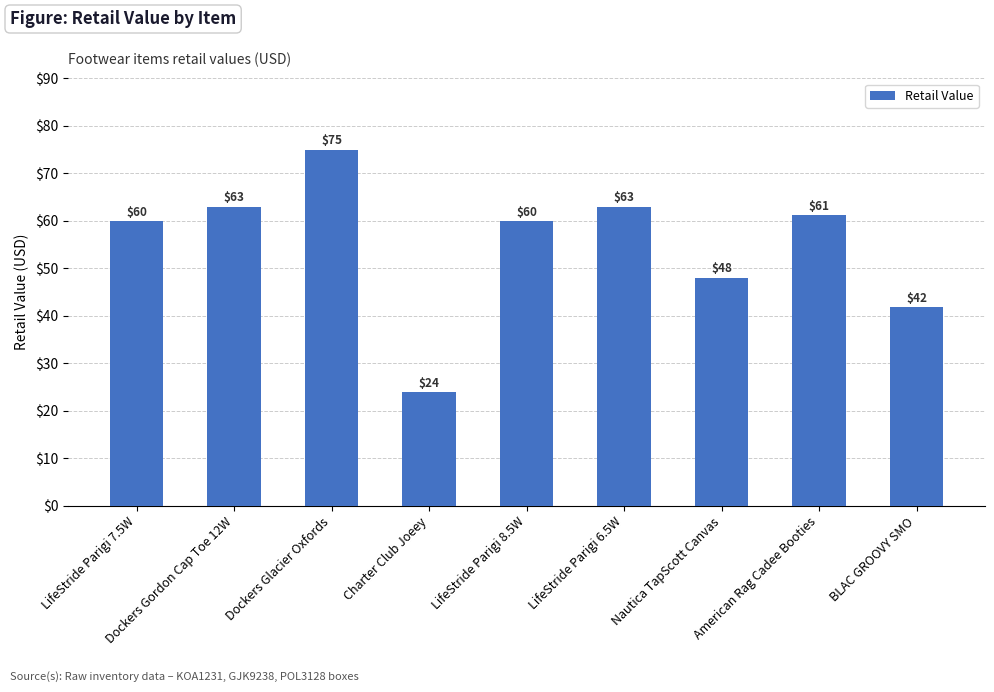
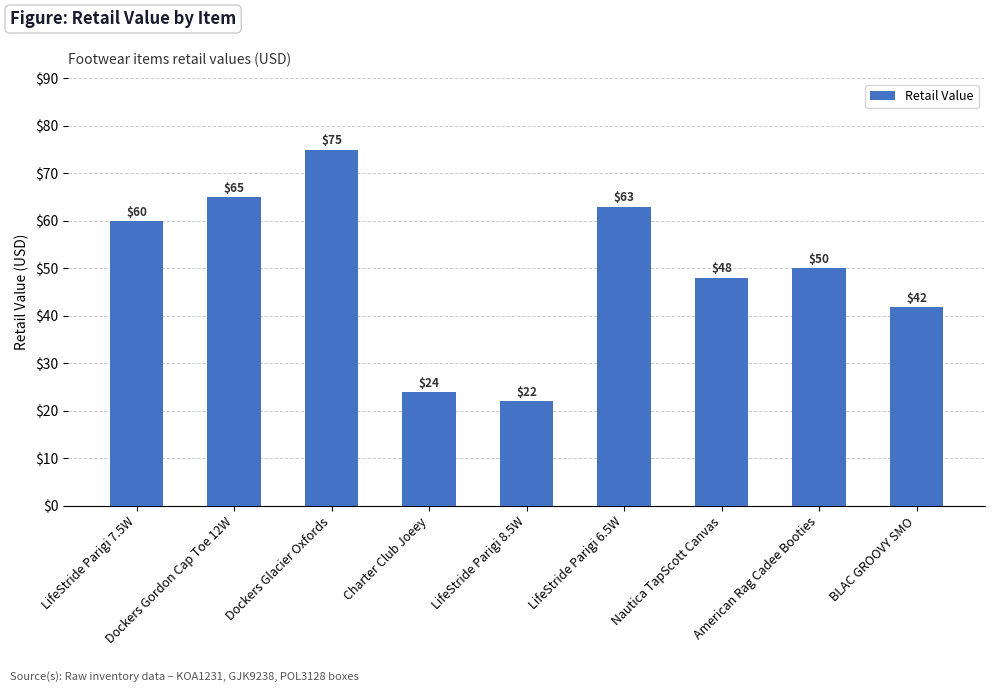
  {
    "LifeStride Parigi 7.5W": "$60",
-   "Dockers Gordon Cap Toe 12W": "$63",
+   "Dockers Gordon Cap Toe 12W": "$65",
    "Dockers Glacier Oxfords": "$75",
    "Charter Club Joeey": "$24",
-   "LifeStride Parigi 8.5W": "$60",
+   "LifeStride Parigi 8.5W": "$22",
    "LifeStride Parigi 6.5W": "$63",
    "Nautica TapScott Canvas": "$48",
-   "American Rag Cadee Booties": "$61",
+   "American Rag Cadee Booties": "$50",
    "BLAC GROOVY SMO": "$42"
  }
